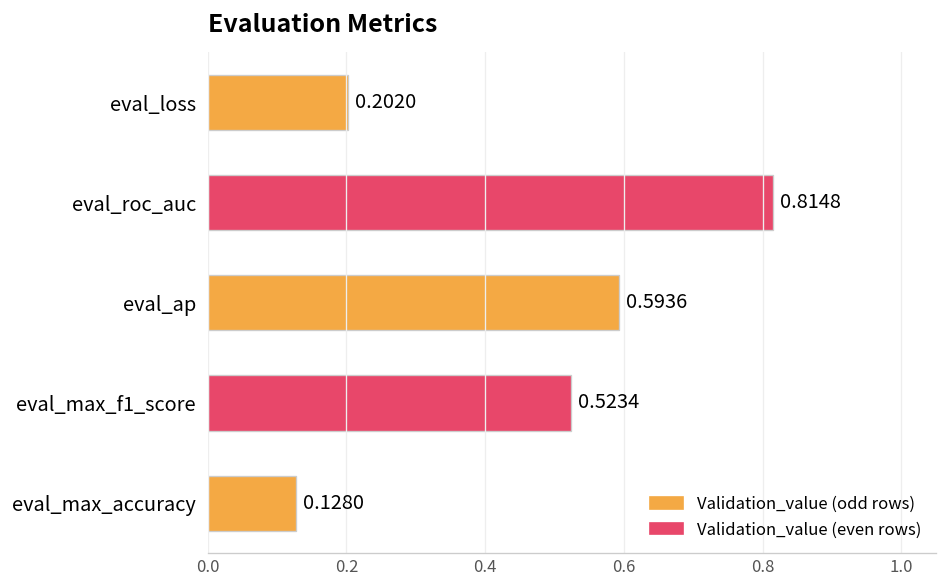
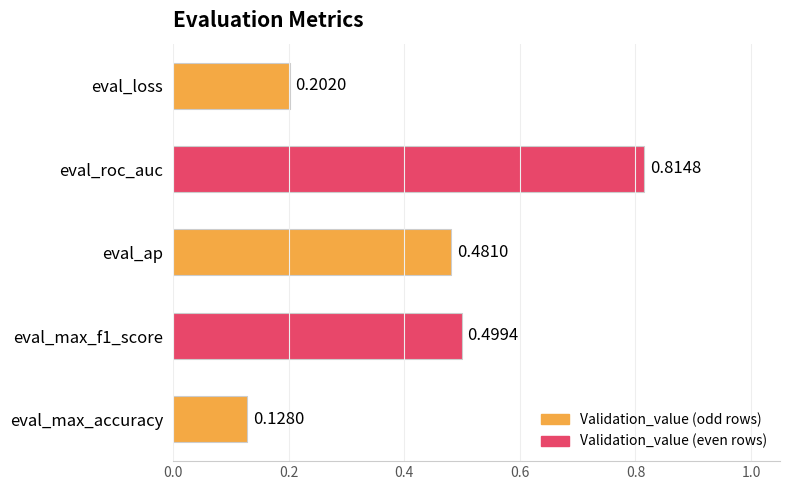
  {
    "eval_loss": 0.2020,
    "eval_roc_auc": 0.8148,
-   "eval_ap": 0.5936,
-   "eval_max_f1_score": 0.5234,
+   "eval_ap": 0.4810,
+   "eval_max_f1_score": 0.4994,
    "eval_max_accuracy": 0.1280
  }
